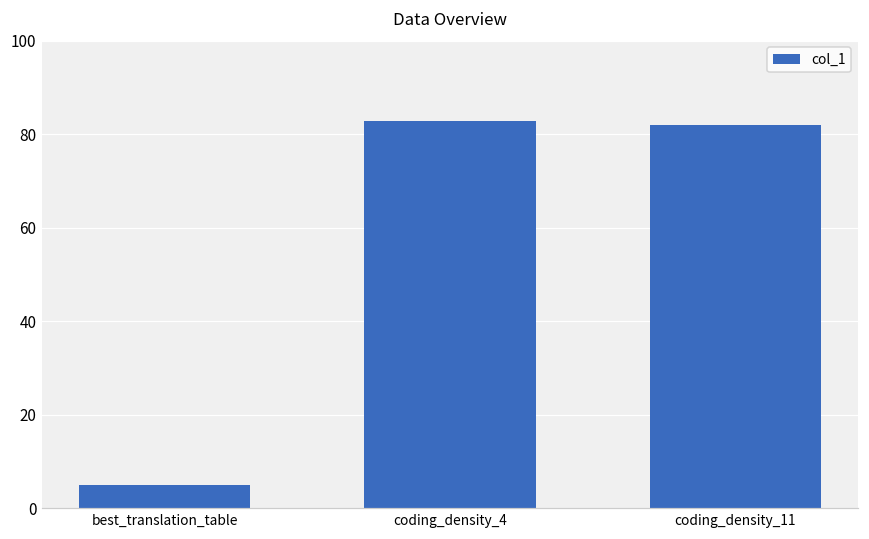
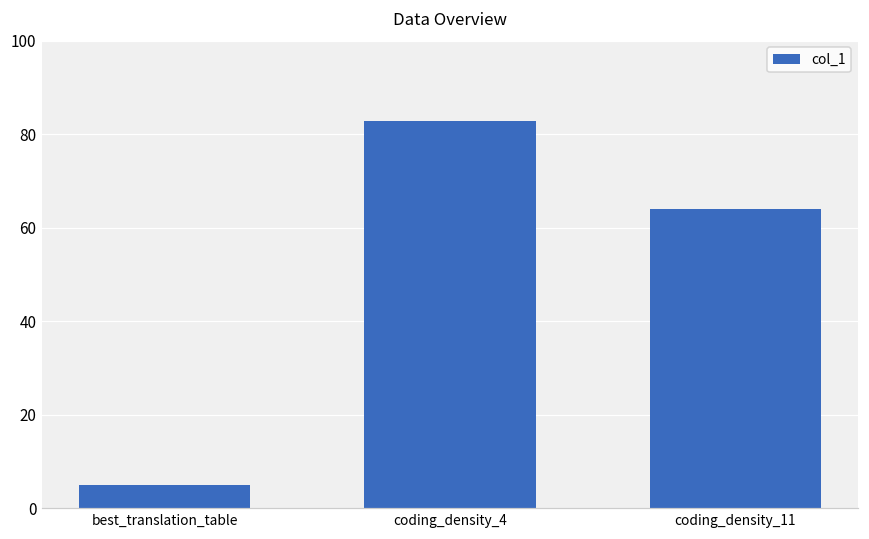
  {
    "best_translation_table": 5,
    "coding_density_4": 83,
-   "coding_density_11": 82
+   "coding_density_11": 64
  }
